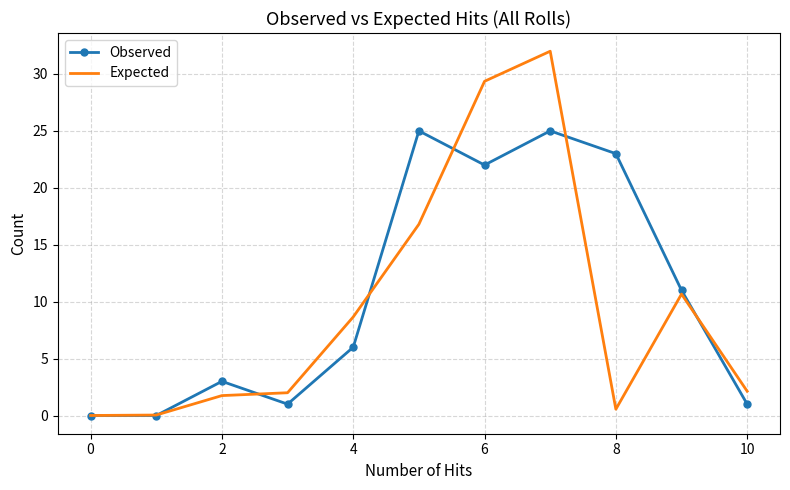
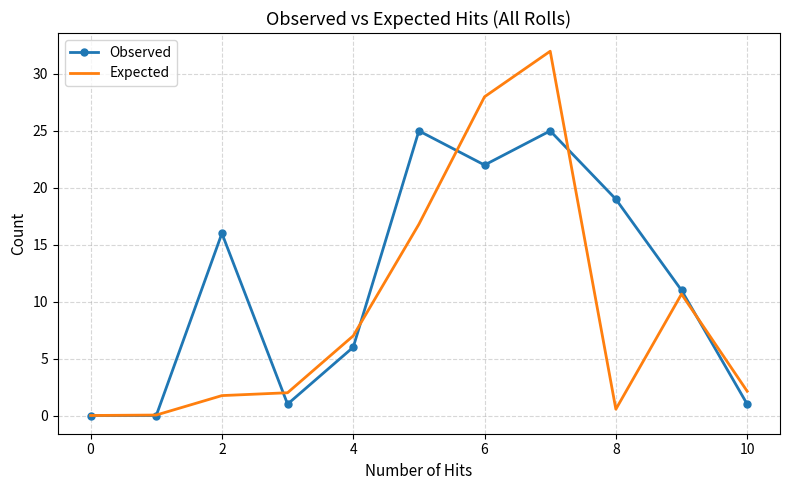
  {
    "Observed": {
-     "2": 3,
+     "2": 16,
      "4": 6,
      "6": 22,
-     "8": 23,
+     "8": 19,
      "10": 1
    },
    "Expected": {
      "2": 1.7,
-     "4": 8.7,
-     "6": 29.4,
+     "4": 7.0,
+     "6": 28.0,
      "8": 0.6,
      "10": 2.1
    }
  }
